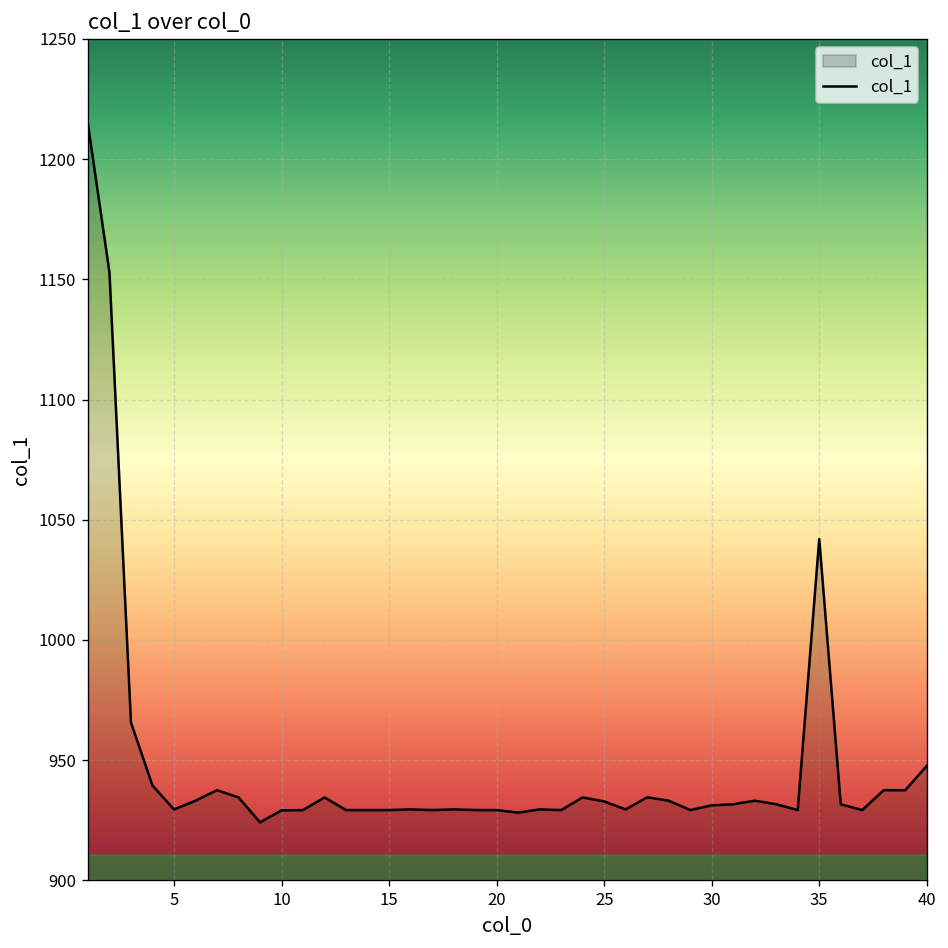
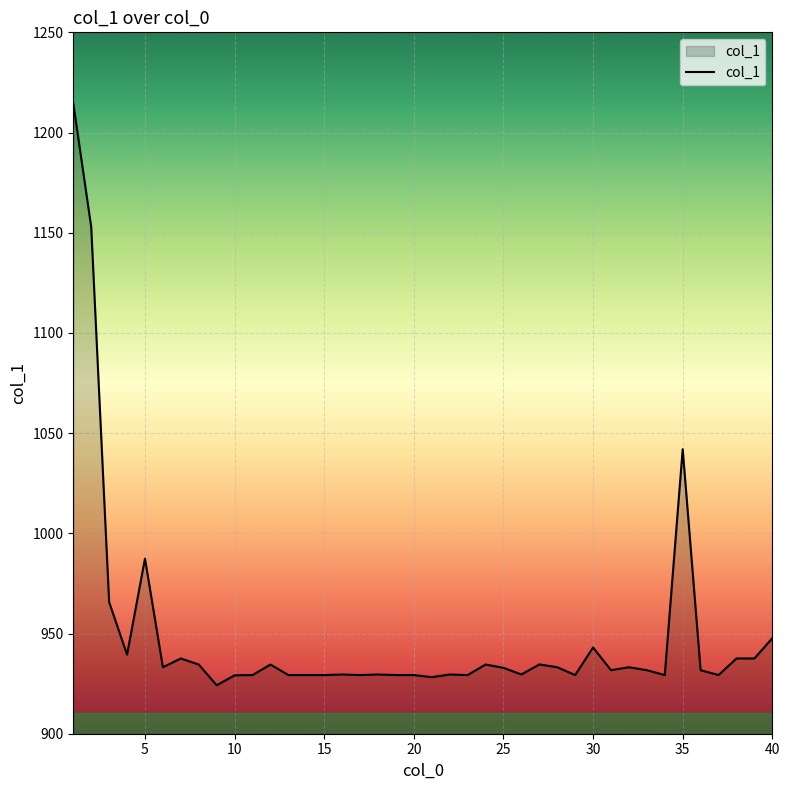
  {
-   "5": 930,
+   "5": 987,
    "10": 929,
    "15": 929,
    "20": 929,
    "25": 933,
-   "30": 931,
+   "30": 943,
    "35": 1042,
    "40": 948
  }
